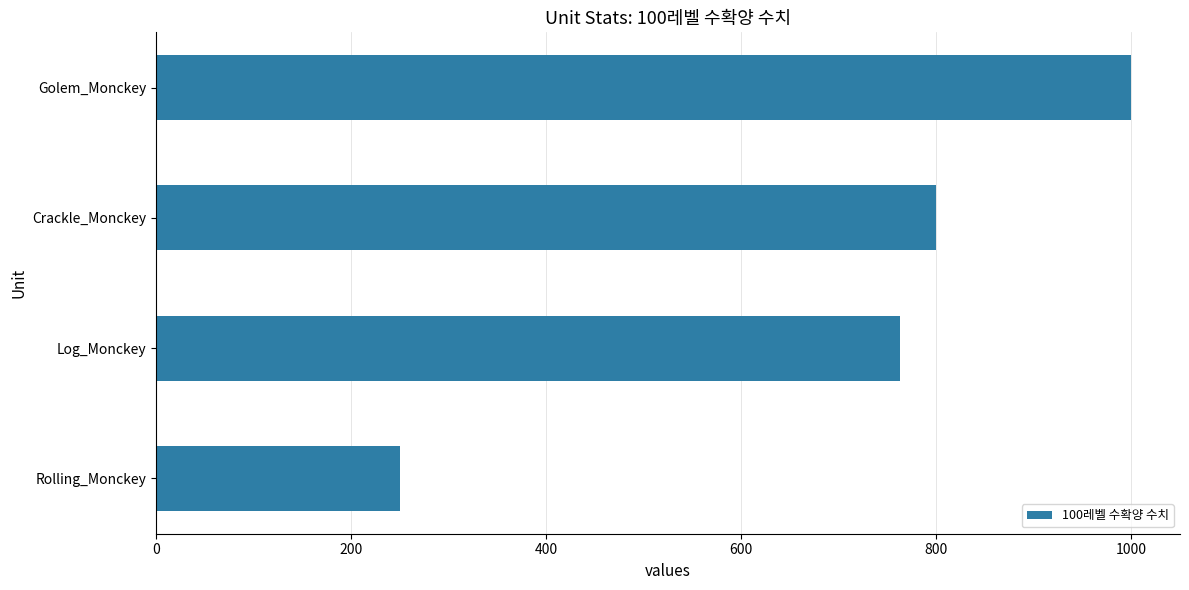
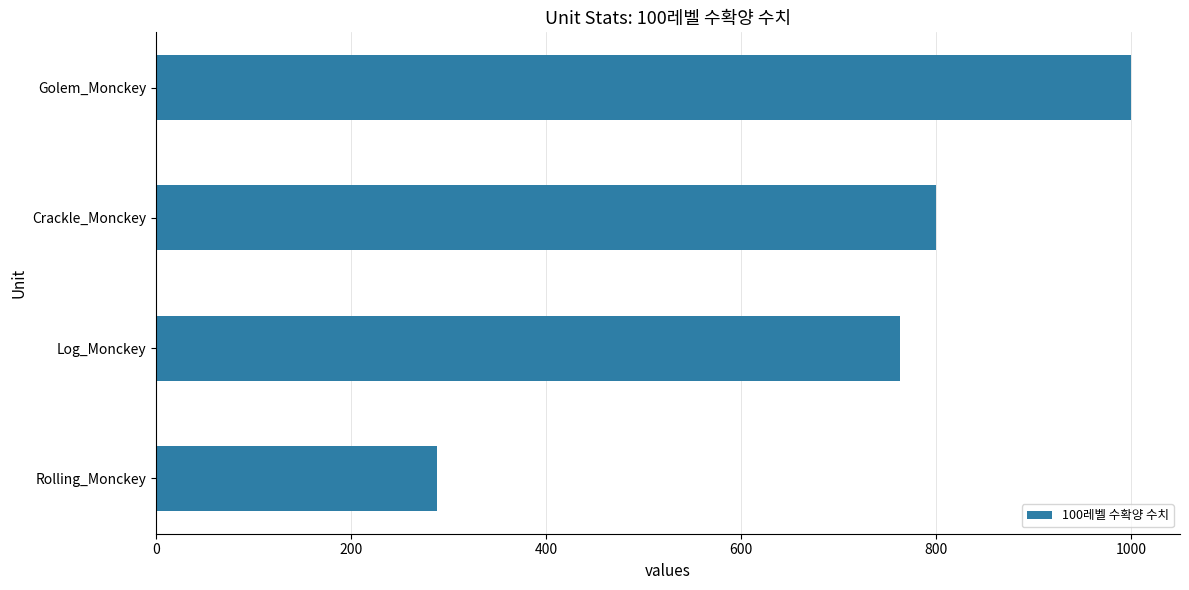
  {
    "Golem_Monckey": 1000,
    "Crackle_Monckey": 800,
    "Log_Monckey": 760,
-   "Rolling_Monckey": 250
+   "Rolling_Monckey": 290
  }
